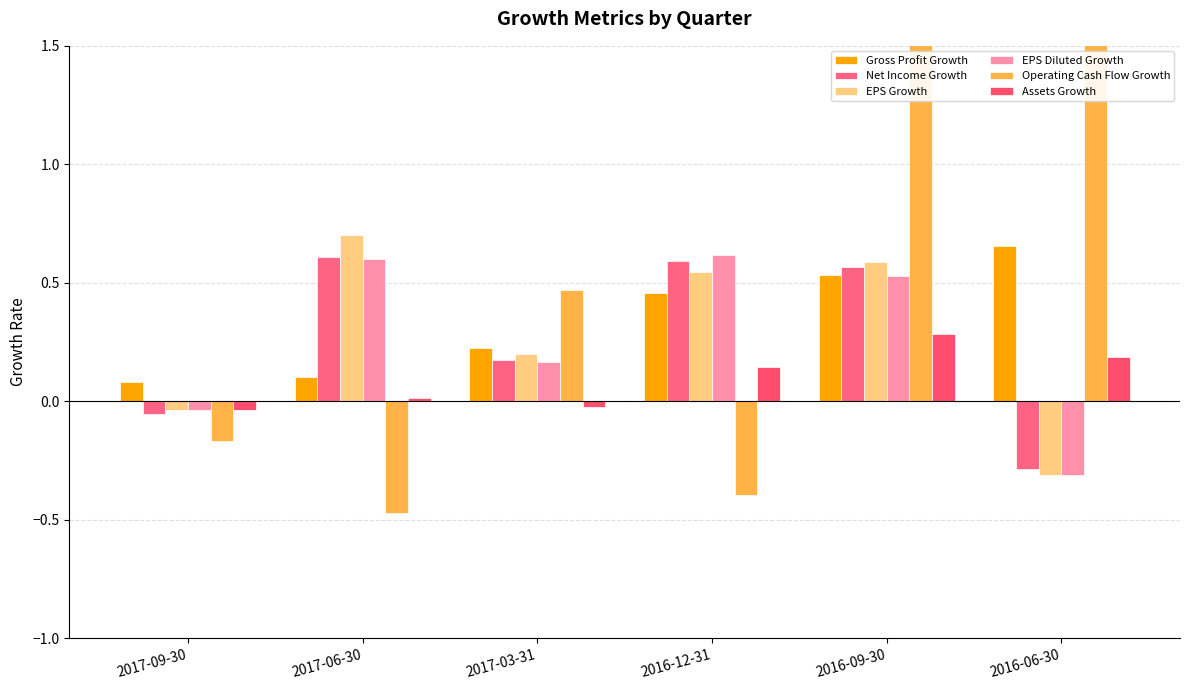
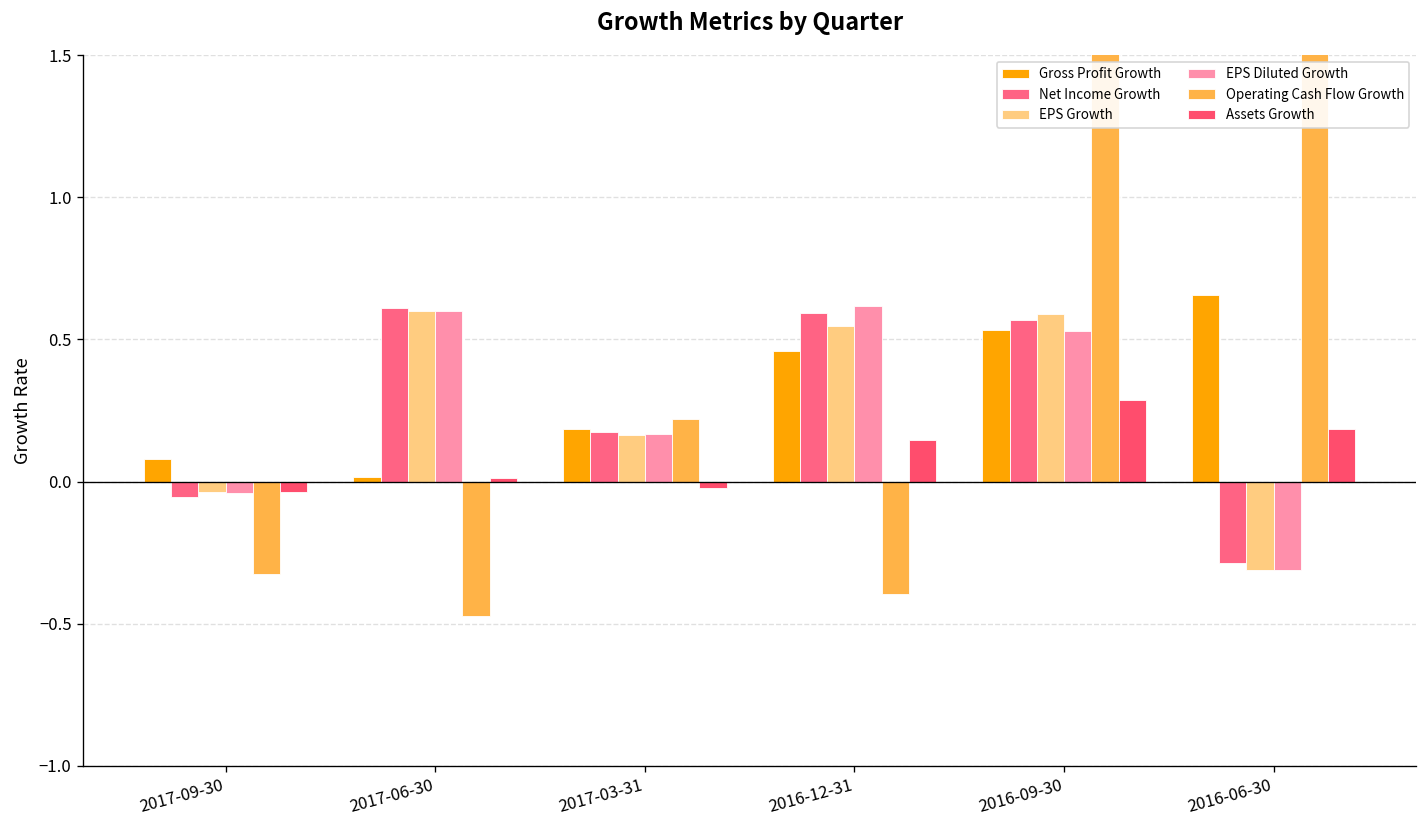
  {
    "Gross Profit Growth": {
      "2017-09-30": 0.08,
-     "2017-06-30": 0.10,
-     "2017-03-31": 0.22,
+     "2017-06-30": 0.02,
+     "2017-03-31": 0.18,
      "2016-12-31": 0.46,
      "2016-09-30": 0.53,
      "2016-06-30": 0.66
    },
    "EPS Growth": {
      "2017-09-30": -0.04,
-     "2017-06-30": 0.7,
-     "2017-03-31": 0.20,
+     "2017-06-30": 0.6,
+     "2017-03-31": 0.16,
      "2016-12-31": 0.55,
      "2016-09-30": 0.59,
      "2016-06-30": -0.31
    },
    "Operating Cash Flow Growth": {
-     "2017-09-30": -0.17,
+     "2017-09-30": -0.33,
      "2017-06-30": -0.47,
-     "2017-03-31": 0.47,
+     "2017-03-31": 0.22,
      "2016-12-31": -0.40
    }
  }
